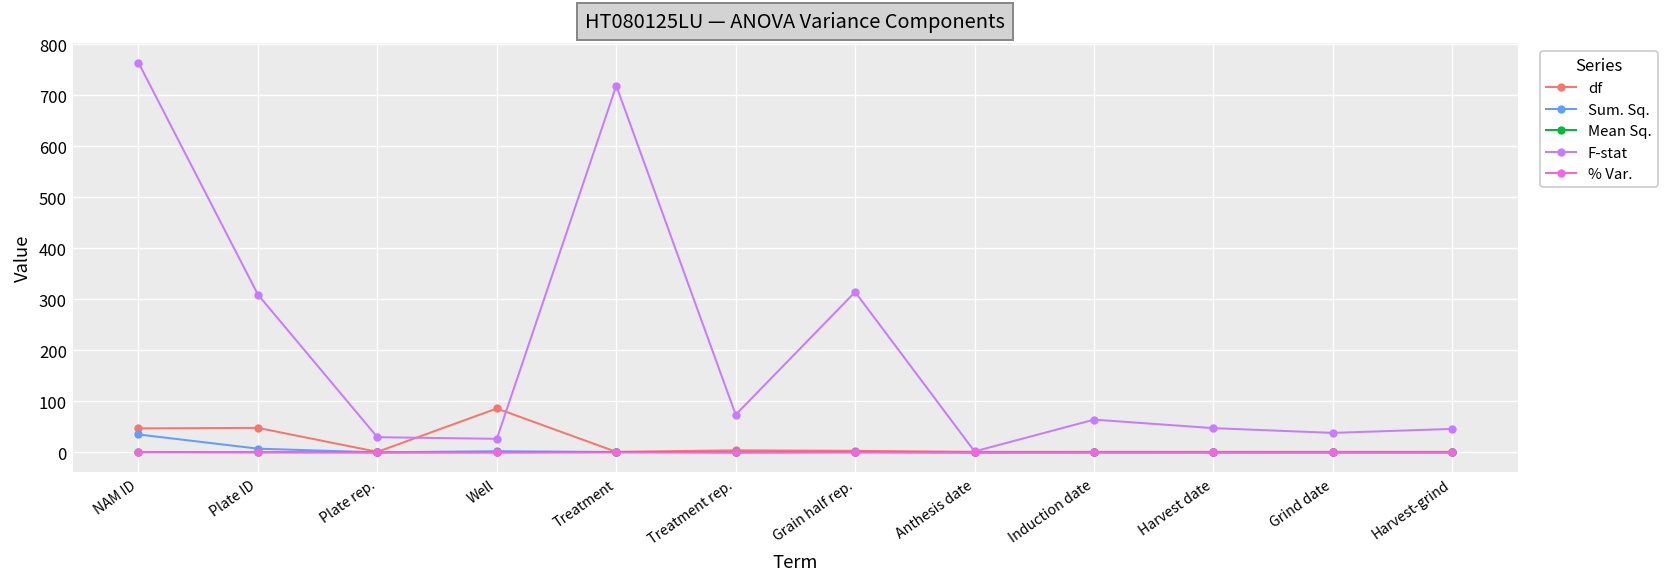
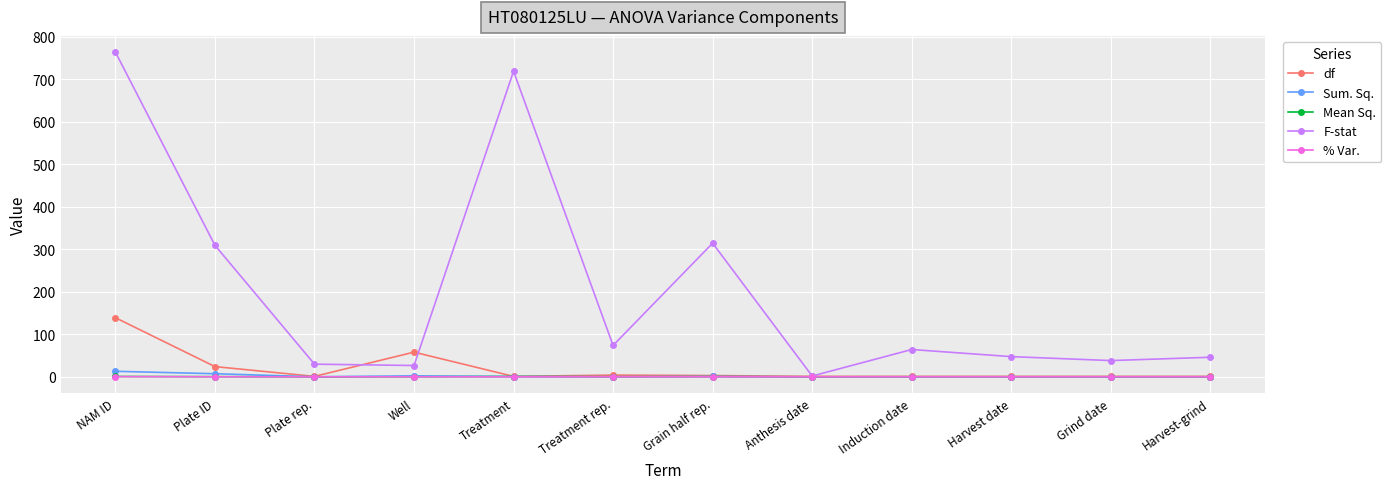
  {
    "df": {
-     "NAM ID": 50,
-     "Plate ID": 50,
-     "Well": 90
+     "NAM ID": 140,
+     "Plate ID": 20,
+     "Well": 60
    },
    "Sum. Sq.": {
-     "NAM ID": 40,
+     "NAM ID": 10,
      "Plate ID": 10
    }
  }
